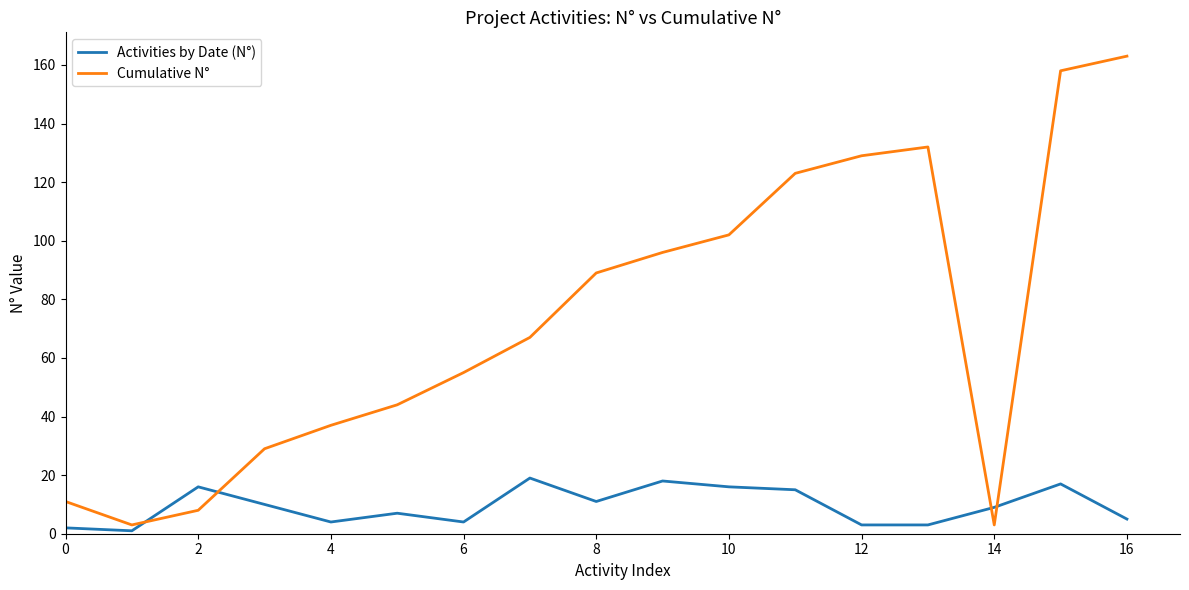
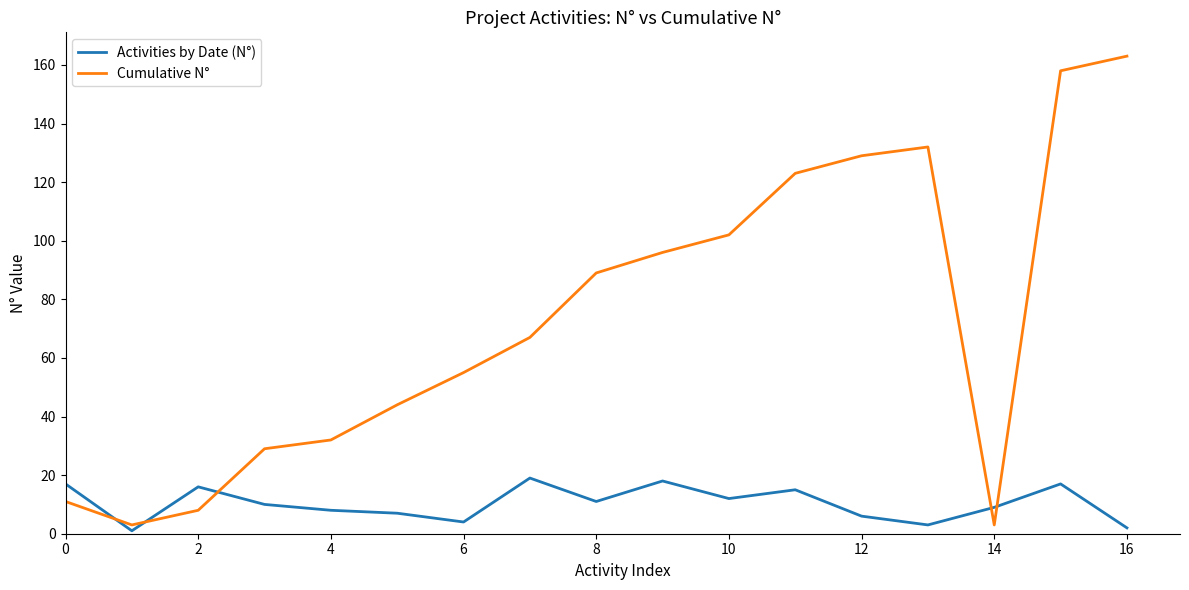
  {
    "Activities by Date (N°)": {
-     "0": 2,
+     "0": 17,
      "2": 16,
-     "4": 4,
+     "4": 8,
      "6": 4,
      "8": 11,
-     "10": 16,
-     "12": 3,
+     "10": 12,
+     "12": 6,
      "14": 9,
-     "16": 5
+     "16": 2
    },
    "Cumulative N°": {
      "0": 11,
      "2": 8,
-     "4": 37,
+     "4": 32,
      "6": 55,
      "8": 89,
      "10": 102,
      "12": 129,
      "14": 3,
      "16": 163
    }
  }
